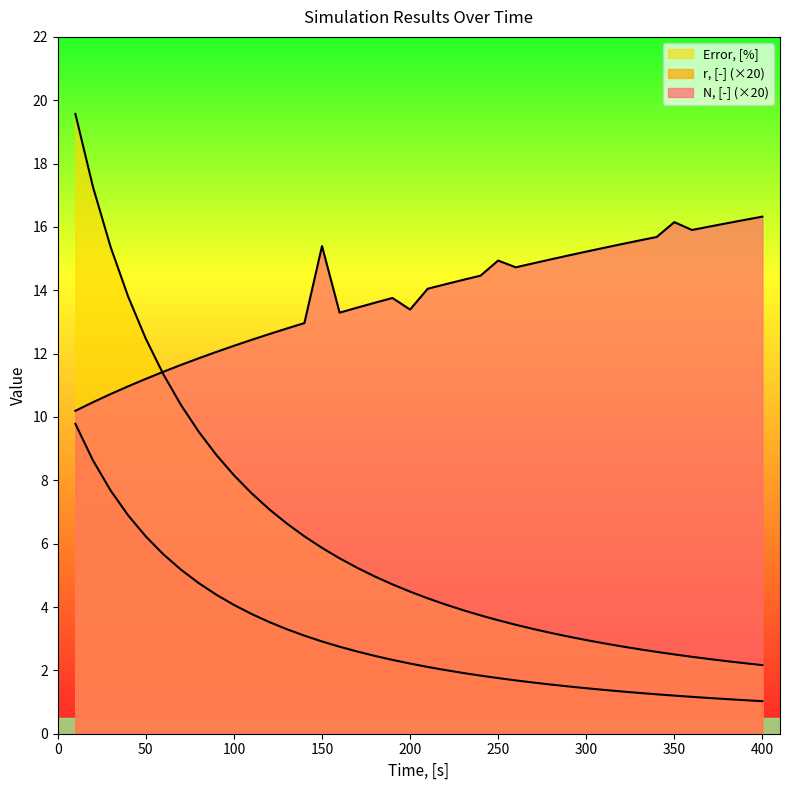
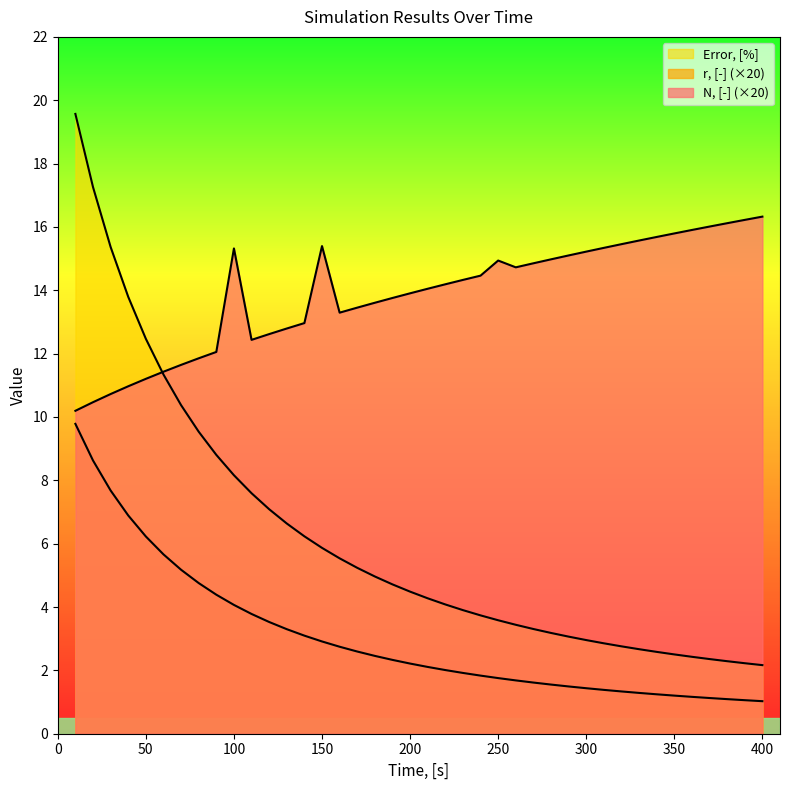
  {
    "N, [-] (×20)": {
      "50": 11.2,
-     "100": 12.2,
+     "100": 15.3,
      "150": 15.4,
-     "200": 13.4,
+     "200": 13.9,
      "250": 14.9,
      "300": 15.2,
-     "350": 16.2,
+     "350": 15.8,
      "400": 16.3
    }
  }
